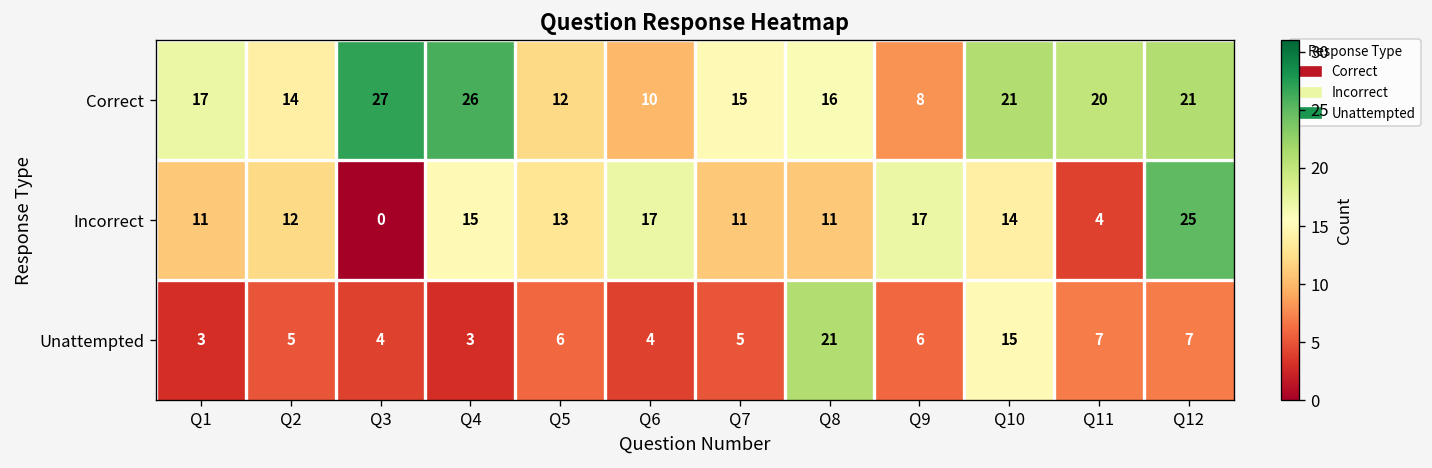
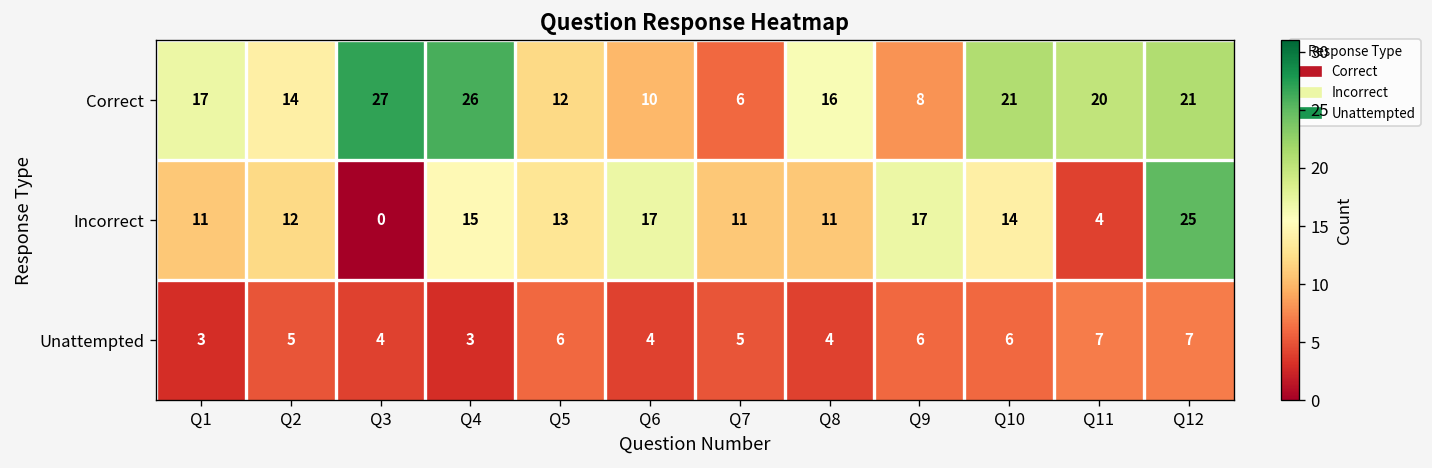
  {
    "Correct": {
      "Q1": 17,
      "Q2": 14,
      "Q3": 27,
      "Q4": 26,
      "Q5": 12,
      "Q6": 10,
-     "Q7": 15,
+     "Q7": 6,
      "Q8": 16,
      "Q9": 8,
      "Q10": 21,
      "Q11": 20,
      "Q12": 21
    },
    "Incorrect": {
      "Q1": 11,
      "Q2": 12,
      "Q3": 0,
      "Q4": 15,
      "Q5": 13,
      "Q6": 17,
      "Q7": 11,
      "Q8": 11,
      "Q9": 17,
      "Q10": 14,
      "Q11": 4,
      "Q12": 25
    },
    "Unattempted": {
      "Q1": 3,
      "Q2": 5,
      "Q3": 4,
      "Q4": 3,
      "Q5": 6,
      "Q6": 4,
      "Q7": 5,
-     "Q8": 21,
+     "Q8": 4,
      "Q9": 6,
-     "Q10": 15,
+     "Q10": 6,
      "Q11": 7,
      "Q12": 7
    }
  }
